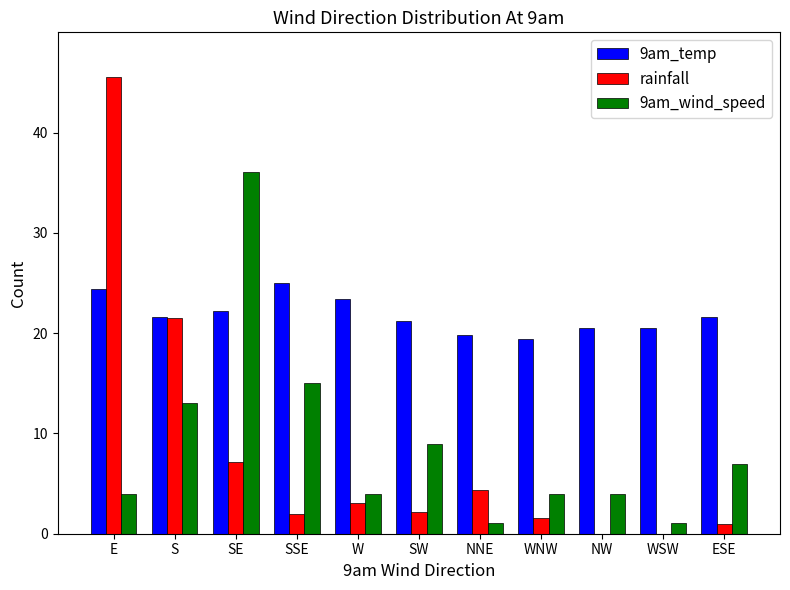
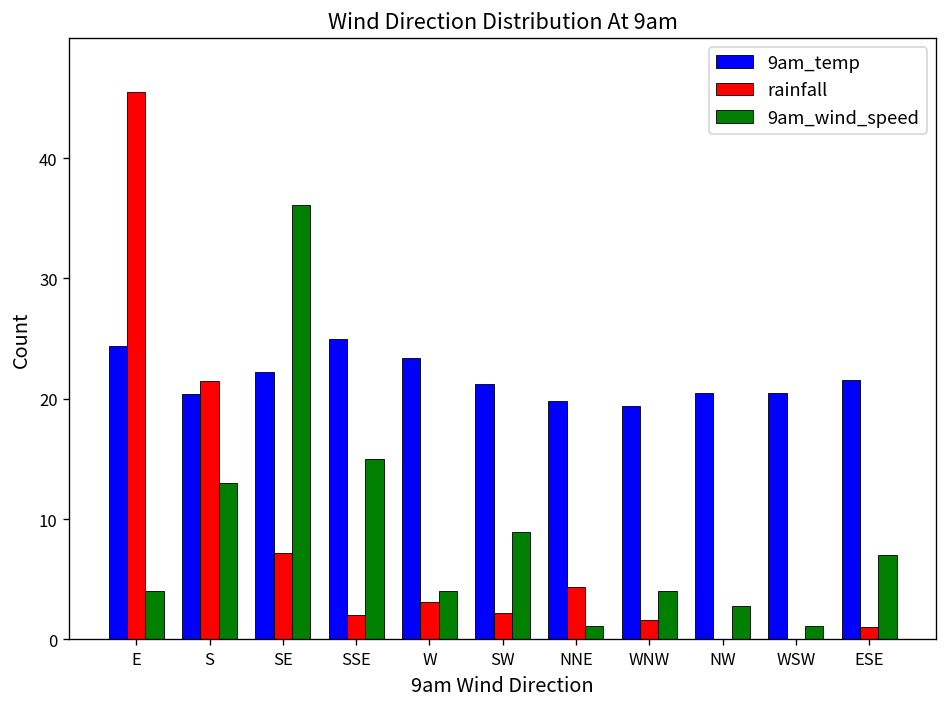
  {
    "9am_temp": {
      "E": 24.4,
-     "S": 21.6,
+     "S": 20.4,
      "SE": 22.2,
      "SSE": 25.0,
      "W": 23.4,
      "SW": 21.2,
      "NNE": 19.8,
      "WNW": 19.4,
      "NW": 20.5,
      "WSW": 20.5,
      "ESE": 21.6
    },
    "rainfall": {
      "E": 45.5,
      "S": 21.5,
      "SE": 7.2,
      "SSE": 2.0,
      "W": 3.1,
      "SW": 2.2,
      "NNE": 4.4,
      "WNW": 1.6,
      "NW": 0.0,
      "WSW": 0.0,
      "ESE": 1.0
    },
    "9am_wind_speed": {
      "E": 4.0,
      "S": 13.0,
      "SE": 36.1,
      "SSE": 15.0,
      "W": 4.0,
      "SW": 8.9,
      "NNE": 1.1,
      "WNW": 4.0,
-     "NW": 4.0,
+     "NW": 2.8,
      "WSW": 1.1,
      "ESE": 7.0
    }
  }
